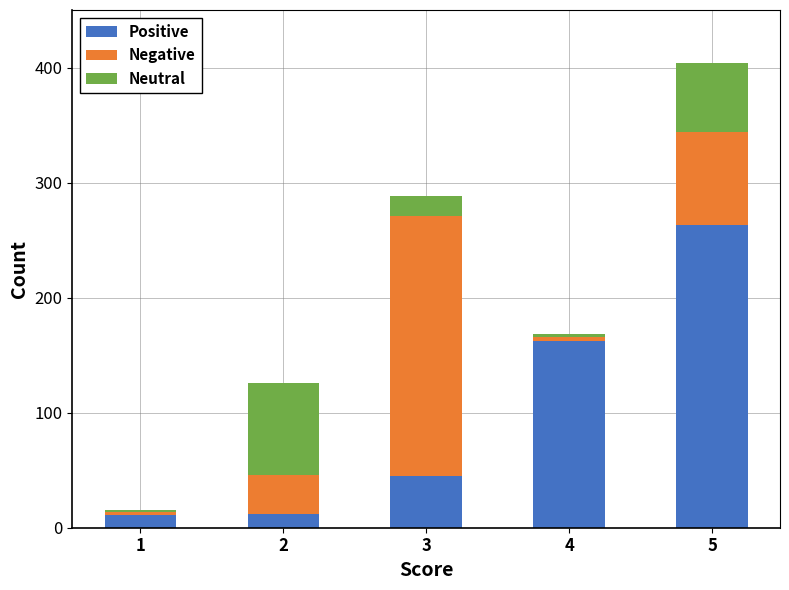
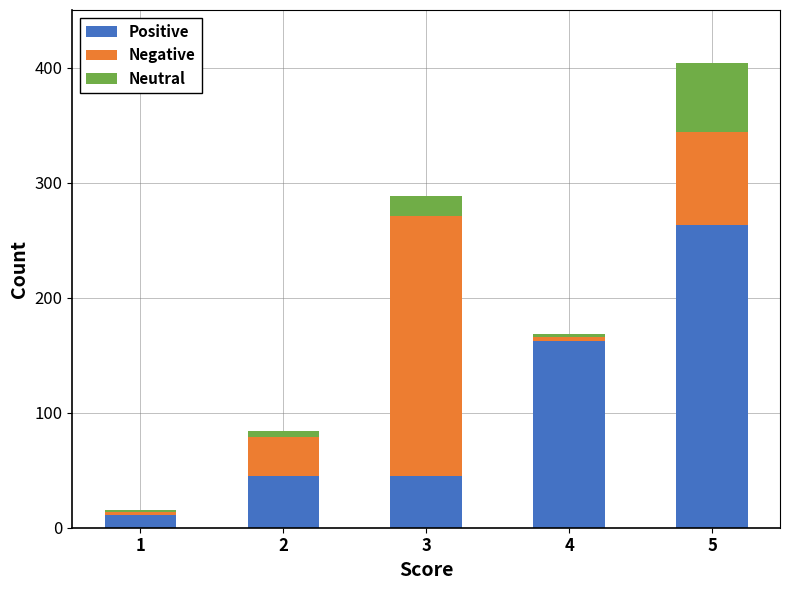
  {
    "Positive": {
      "1": 11,
-     "2": 12,
+     "2": 45,
      "3": 45,
      "4": 162,
      "5": 263
    },
    "Negative": {
      "1": 3,
      "2": 34,
      "3": 226,
      "4": 4,
      "5": 81
    },
    "Neutral": {
-     "2": 80,
+     "2": 5,
      "3": 17,
      "5": 60
    }
  }
